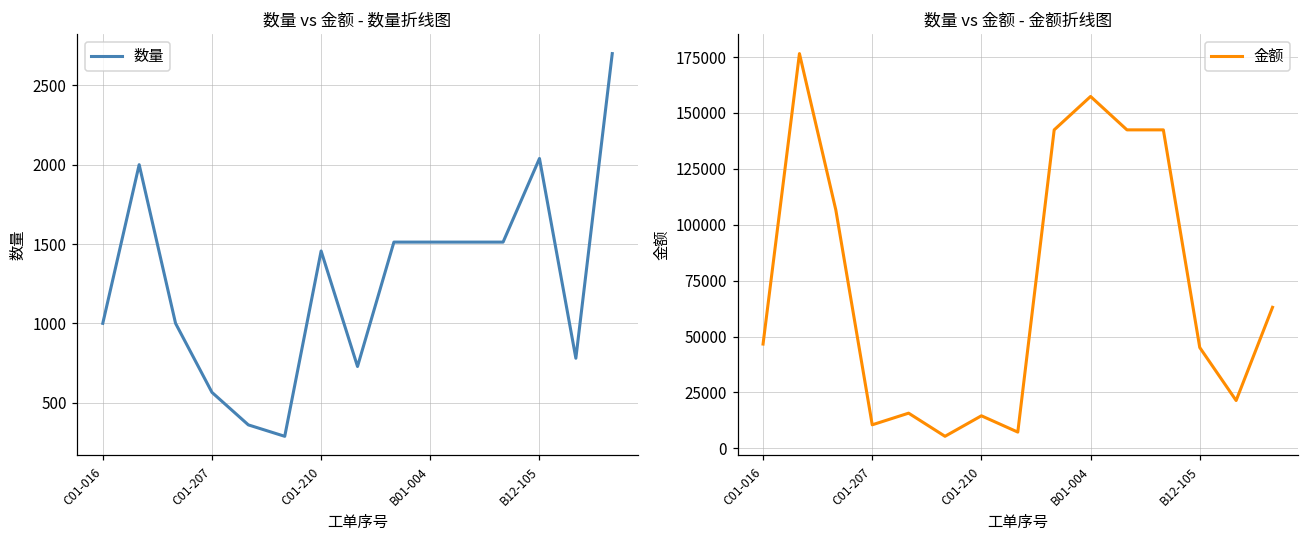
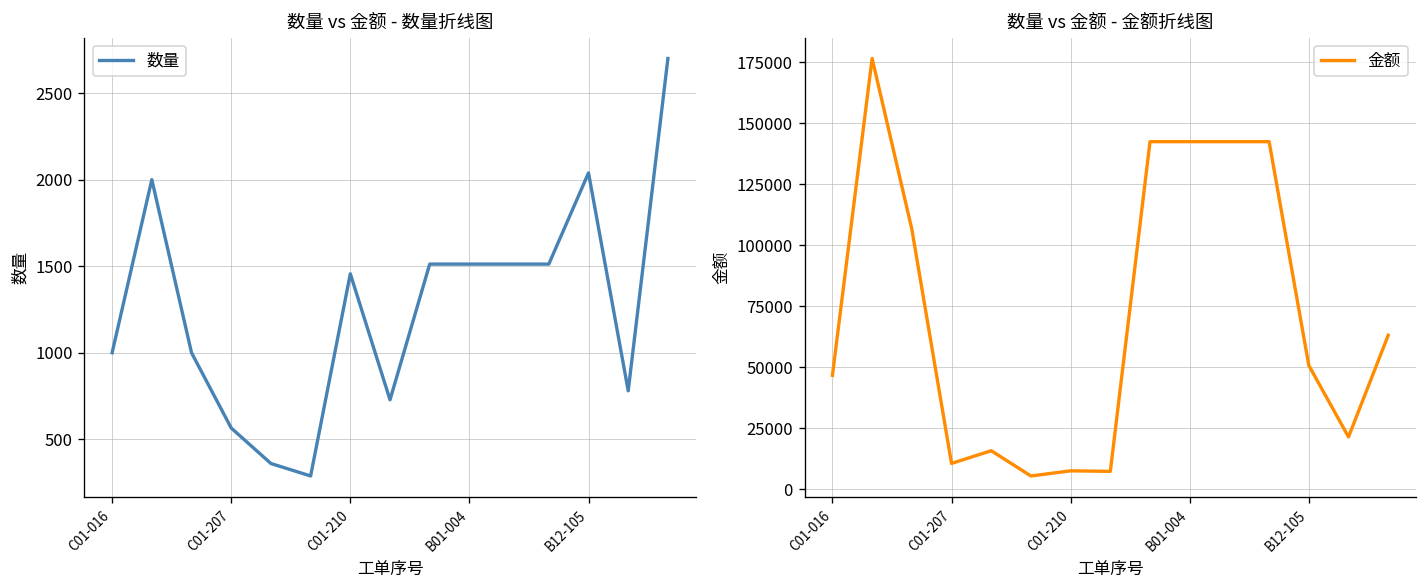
  {
    "数量 vs 金额 - 数量折线图": {
      "C01-016": 1000,
      "C01-207": 570,
      "C01-210": 1460,
      "B01-004": 1510,
      "B12-105": 2040
    },
    "数量 vs 金额 - 金额折线图": {
      "C01-016": 47000,
      "C01-207": 11000,
-     "C01-210": 15000,
-     "B01-004": 157000,
-     "B12-105": 45000
+     "C01-210": 8000,
+     "B01-004": 142000,
+     "B12-105": 51000
    }
  }
